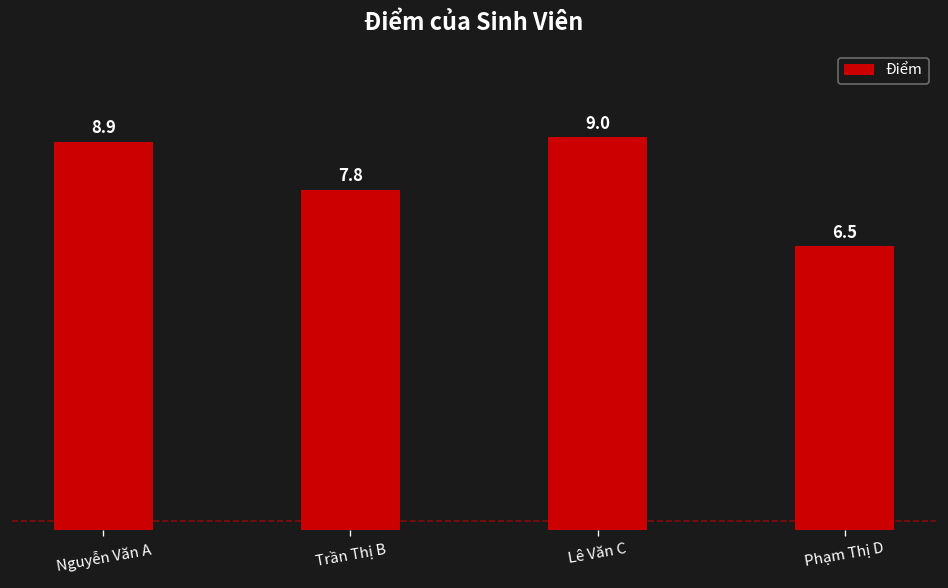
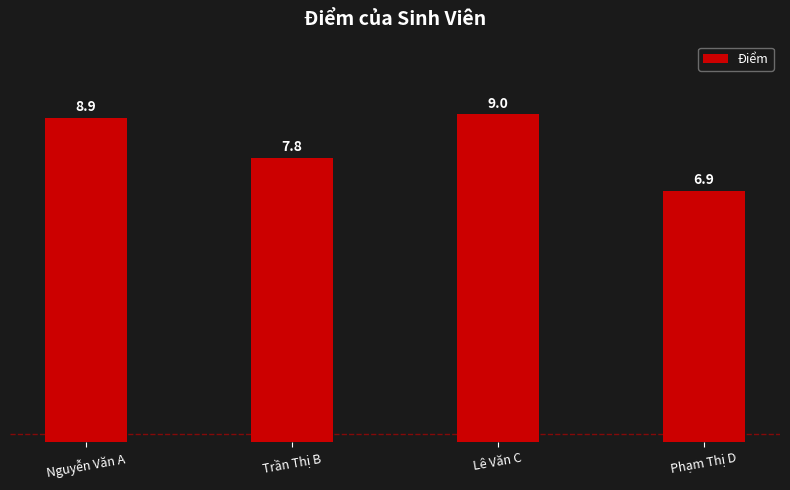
  {
    "Nguyễn Văn A": 8.9,
    "Trần Thị B": 7.8,
    "Lê Văn C": 9.0,
-   "Phạm Thị D": 6.5
+   "Phạm Thị D": 6.9
  }
